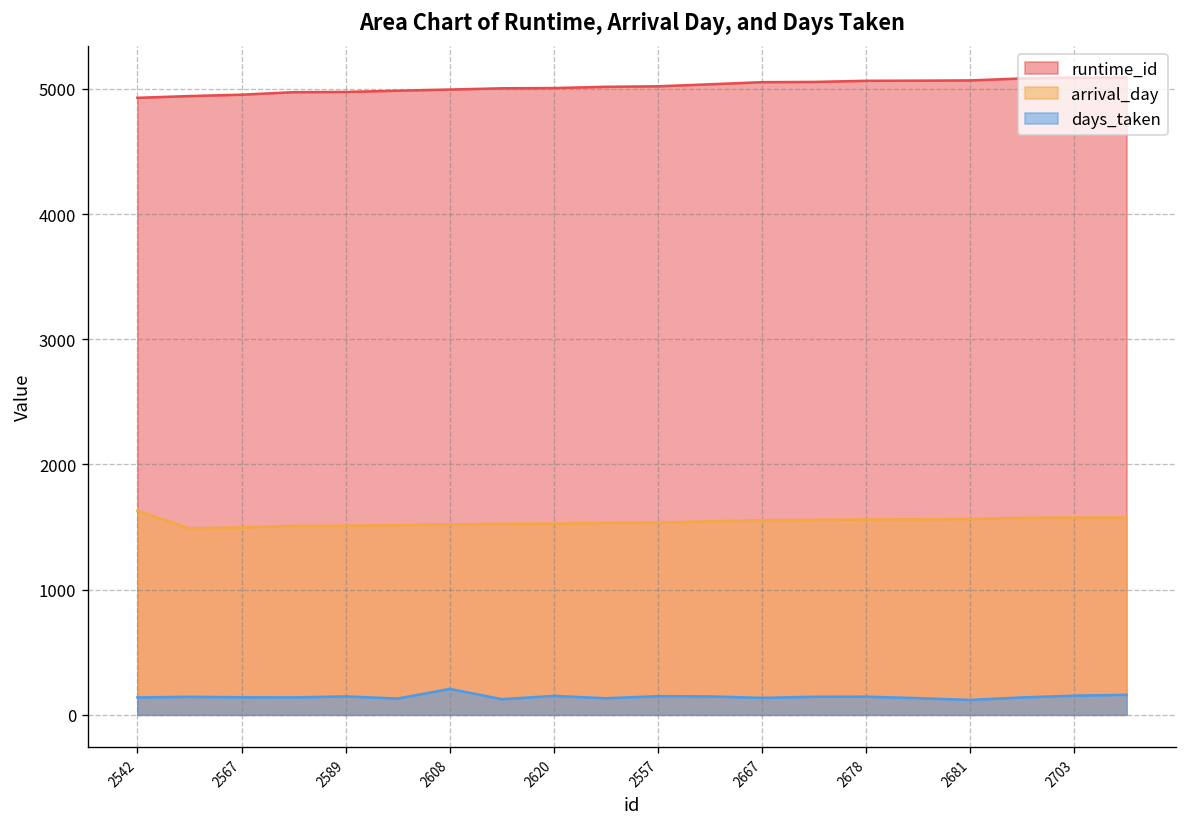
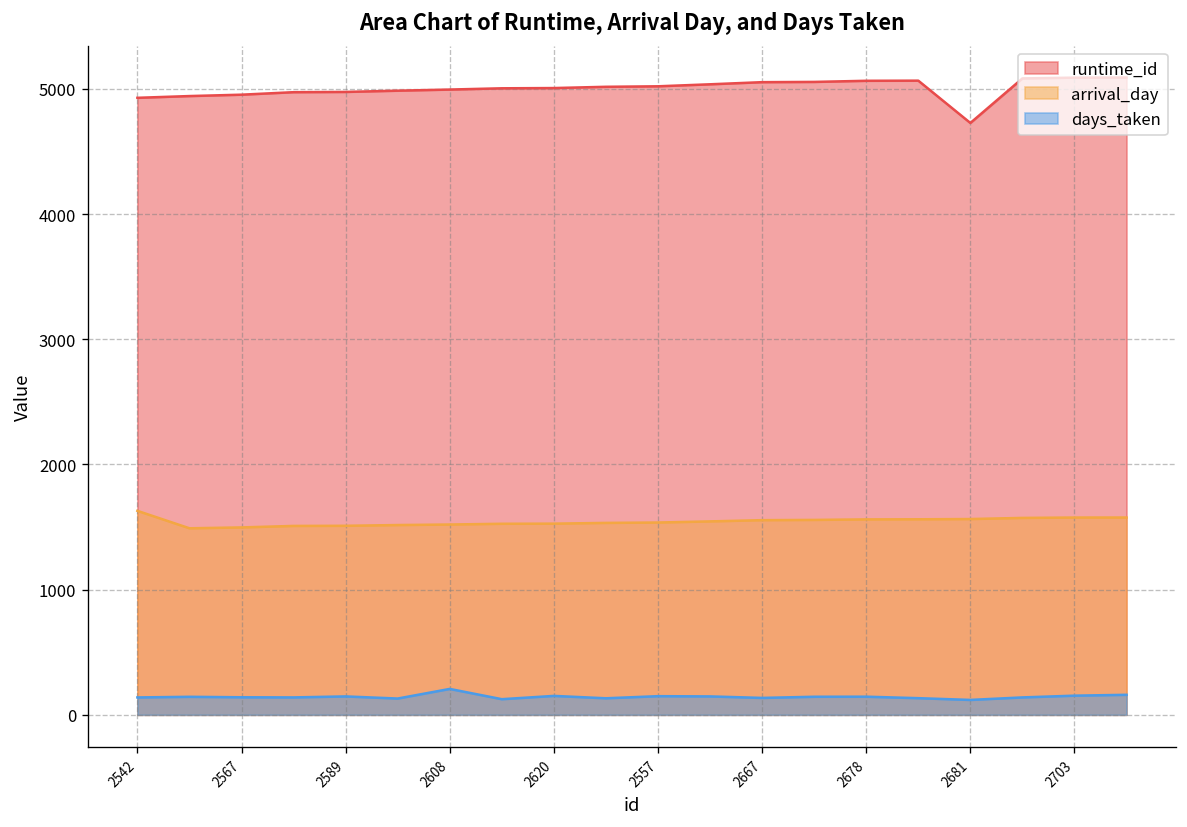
  {
    "runtime_id": {
      "2542": 4930,
      "2567": 4950,
      "2589": 4980,
      "2608": 5000,
      "2620": 5010,
      "2557": 5020,
      "2667": 5050,
      "2678": 5070,
-     "2681": 5070
+     "2681": 4730
    },
    "arrival_day": {
      "2542": 1630,
      "2567": 1500,
      "2589": 1510,
      "2608": 1520,
      "2620": 1530,
      "2557": 1540,
      "2667": 1560,
      "2678": 1560,
      "2681": 1560,
      "2703": 1580
    },
    "days_taken": {
      "2542": 140,
      "2567": 140,
      "2589": 150,
      "2608": 210,
      "2620": 150,
      "2557": 150,
      "2667": 140,
      "2678": 140,
      "2681": 120,
      "2703": 150
    }
  }
